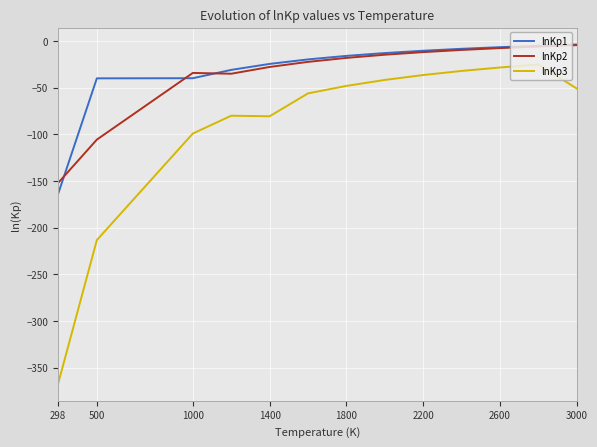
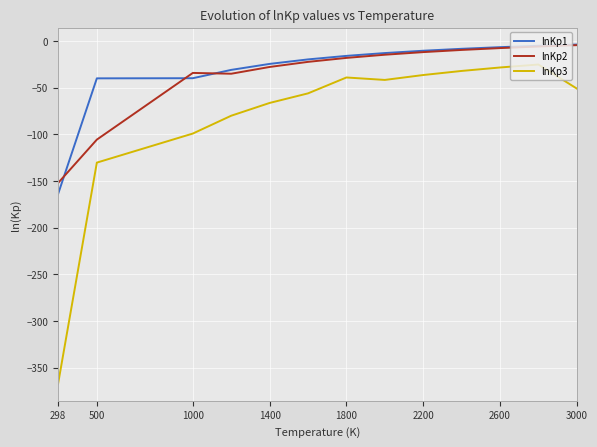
  {
    "lnKp1": {
      "298": -160,
      "500": -40,
      "1000": -40,
      "1400": -20
    },
    "lnKp2": {
      "298": -150,
      "500": -110,
      "1000": -30,
      "1400": -30
    },
    "lnKp3": {
      "298": -370,
-     "500": -210,
+     "500": -130,
      "1000": -100,
-     "1400": -80,
-     "1800": -50,
+     "1400": -70,
+     "1800": -40,
      "2200": -40,
      "2600": -30,
      "3000": -50
    }
  }
